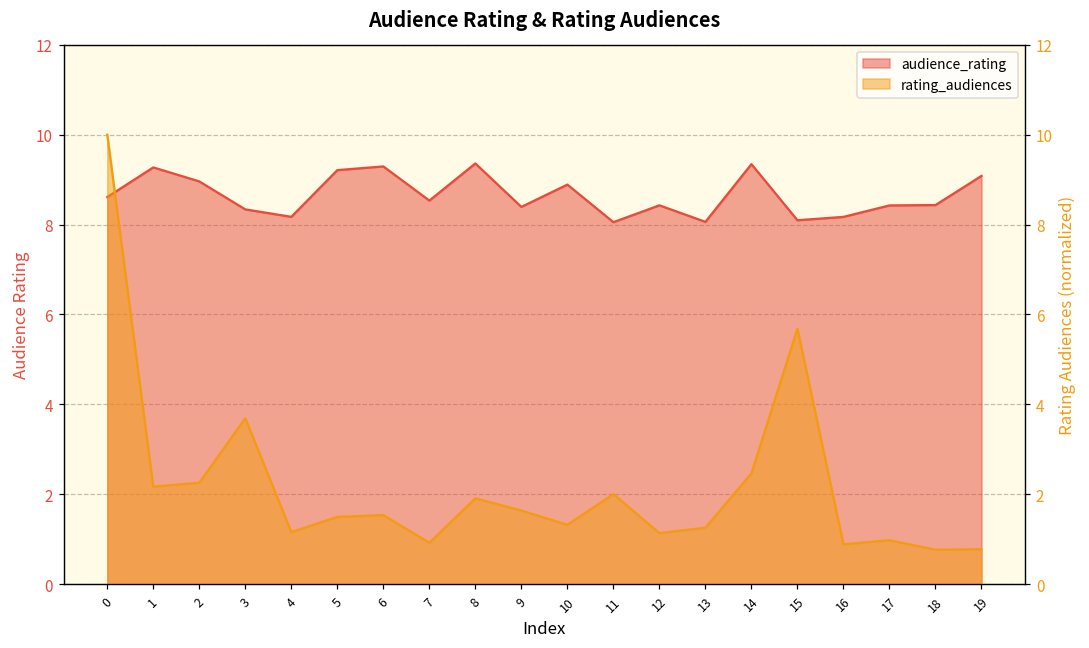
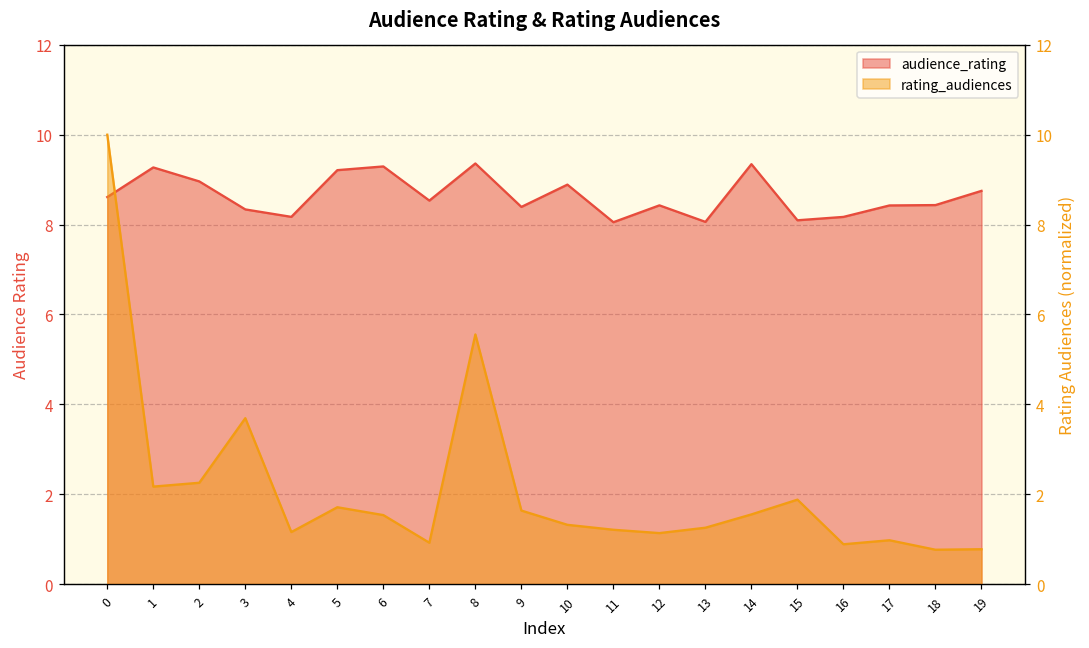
  {
    "audience_rating": {
      "0": 8.6,
      "1": 9.3,
      "2": 9.0,
      "3": 8.3,
      "4": 8.2,
      "5": 9.2,
      "6": 9.3,
      "7": 8.5,
      "8": 9.4,
      "9": 8.4,
      "10": 8.9,
      "11": 8.1,
      "12": 8.4,
      "13": 8.1,
      "14": 9.3,
      "15": 8.1,
      "16": 8.2,
      "17": 8.4,
      "18": 8.4,
-     "19": 9.1
+     "19": 8.8
    },
    "rating_audiences": {
      "0": 10.0,
      "1": 2.2,
      "2": 2.3,
      "3": 3.7,
      "4": 1.2,
-     "5": 1.5,
+     "5": 1.7,
      "6": 1.5,
      "7": 0.9,
-     "8": 1.9,
+     "8": 5.6,
      "9": 1.6,
      "10": 1.3,
-     "11": 2.0,
+     "11": 1.2,
      "12": 1.1,
      "13": 1.3,
-     "14": 2.5,
-     "15": 5.7,
+     "14": 1.6,
+     "15": 1.9,
      "16": 0.9,
      "17": 1.0,
      "18": 0.8,
      "19": 0.8
    }
  }
